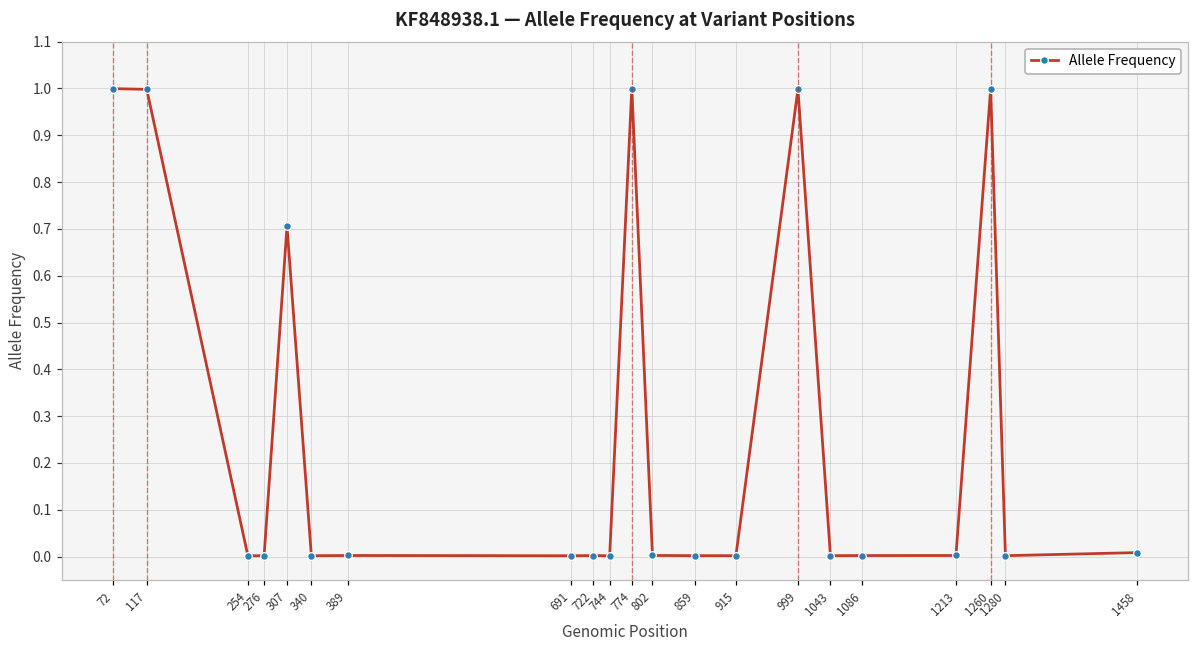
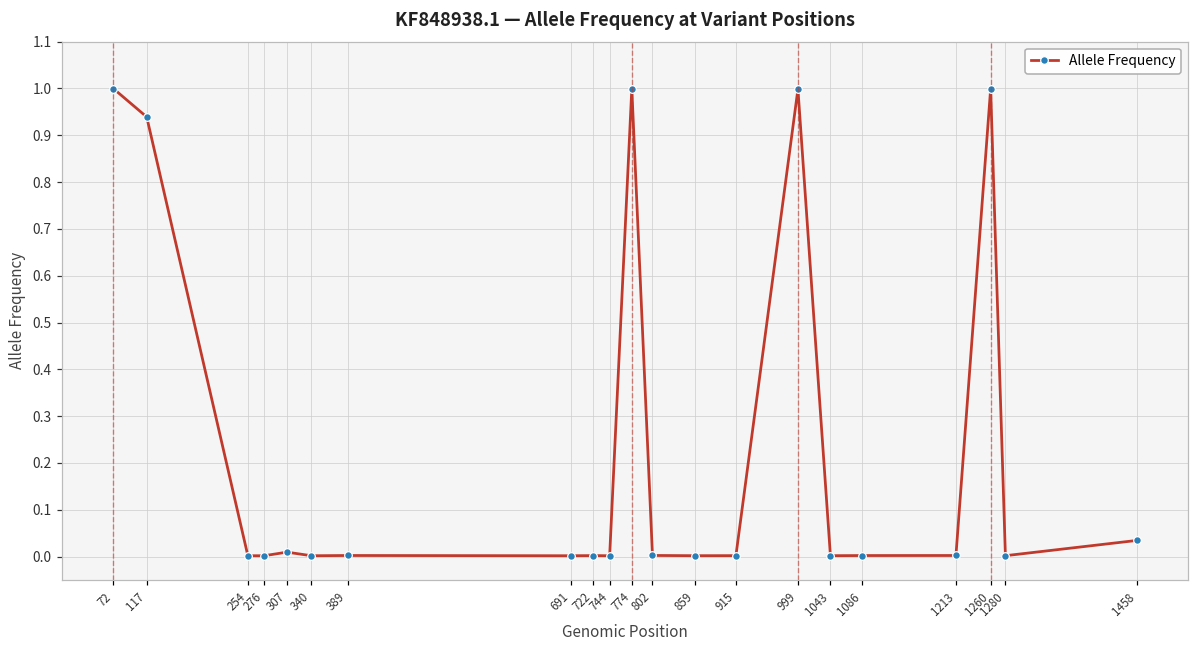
  {
    "72": 1.00,
-   "117": 1.00,
+   "117": 0.94,
    "254": 0.00,
    "276": 0.00,
-   "307": 0.71,
+   "307": 0.01,
    "340": 0.00,
    "389": 0.00,
    "691": 0.00,
    "722": 0.00,
    "744": 0.00,
    "774": 1.00,
    "802": 0.00,
    "859": 0.00,
    "915": 0.00,
    "999": 1.00,
    "1043": 0.00,
    "1086": 0.00,
    "1213": 0.00,
    "1260": 1.00,
    "1280": 0.00,
-   "1458": 0.01
+   "1458": 0.03
  }
